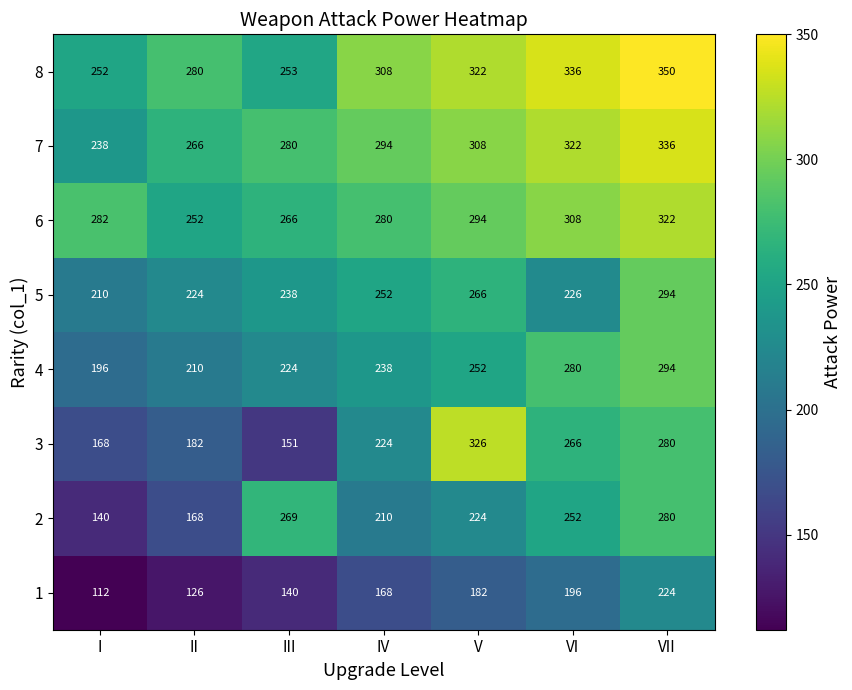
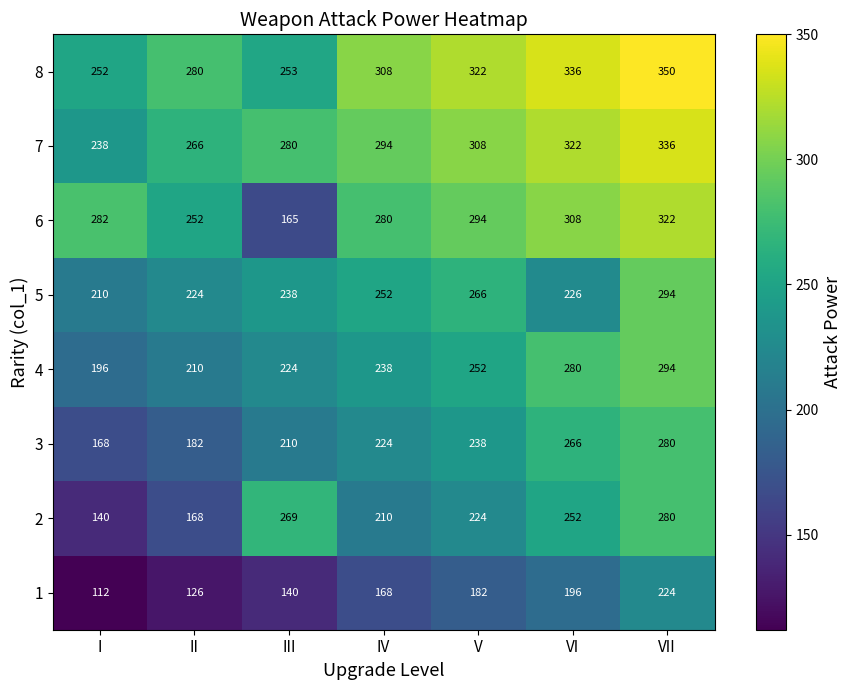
  {
    "8": {
      "I": 252,
      "II": 280,
      "III": 253,
      "IV": 308,
      "V": 322,
      "VI": 336,
      "VII": 350
    },
    "7": {
      "I": 238,
      "II": 266,
      "III": 280,
      "IV": 294,
      "V": 308,
      "VI": 322,
      "VII": 336
    },
    "6": {
      "I": 282,
      "II": 252,
-     "III": 266,
+     "III": 165,
      "IV": 280,
      "V": 294,
      "VI": 308,
      "VII": 322
    },
    "5": {
      "I": 210,
      "II": 224,
      "III": 238,
      "IV": 252,
      "V": 266,
      "VI": 226,
      "VII": 294
    },
    "4": {
      "I": 196,
      "II": 210,
      "III": 224,
      "IV": 238,
      "V": 252,
      "VI": 280,
      "VII": 294
    },
    "3": {
      "I": 168,
      "II": 182,
-     "III": 151,
+     "III": 210,
      "IV": 224,
-     "V": 326,
+     "V": 238,
      "VI": 266,
      "VII": 280
    },
    "2": {
      "I": 140,
      "II": 168,
      "III": 269,
      "IV": 210,
      "V": 224,
      "VI": 252,
      "VII": 280
    },
    "1": {
      "I": 112,
      "II": 126,
      "III": 140,
      "IV": 168,
      "V": 182,
      "VI": 196,
      "VII": 224
    }
  }
